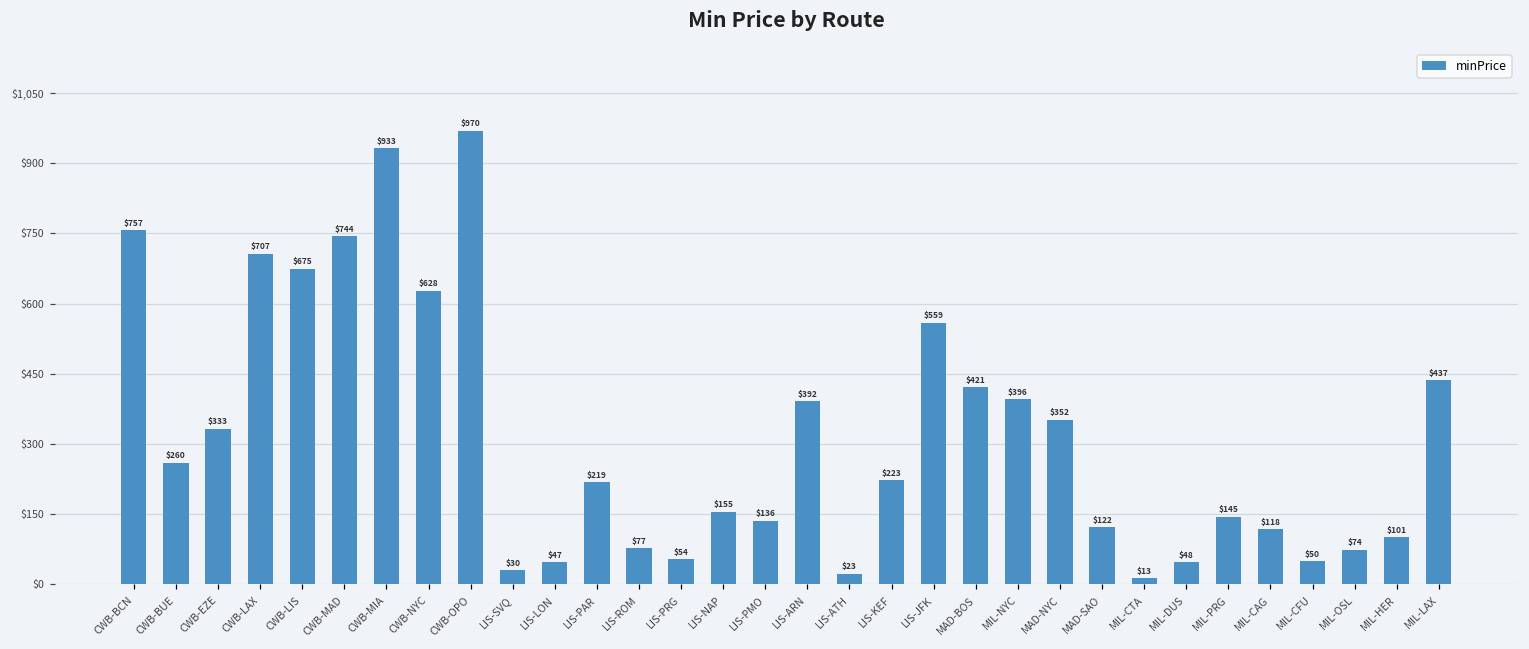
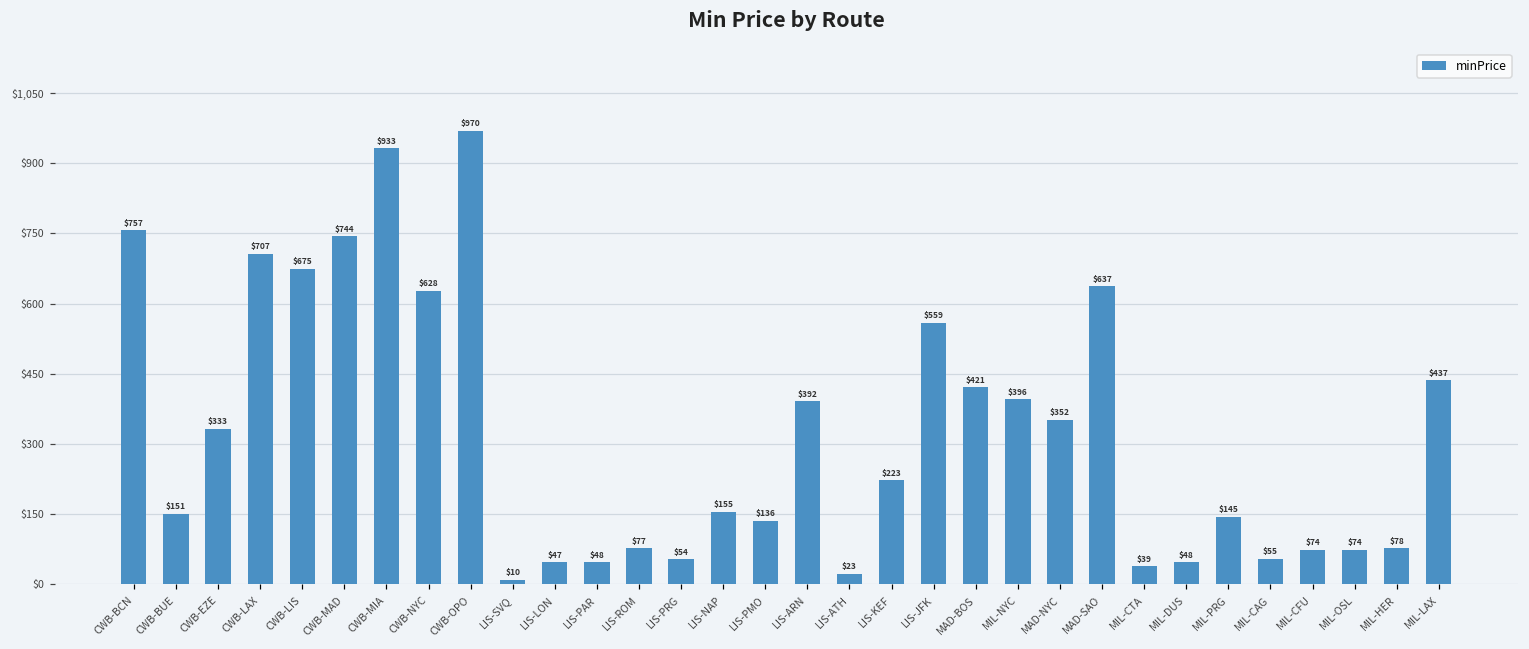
  {
    "CWB-BCN": "$757",
-   "CWB-BUE": "$260",
+   "CWB-BUE": "$151",
    "CWB-EZE": "$333",
    "CWB-LAX": "$707",
    "CWB-LIS": "$675",
    "CWB-MAD": "$744",
    "CWB-MIA": "$933",
    "CWB-NYC": "$628",
    "CWB-OPO": "$970",
-   "LIS-SVQ": "$30",
+   "LIS-SVQ": "$10",
    "LIS-LON": "$47",
-   "LIS-PAR": "$219",
+   "LIS-PAR": "$48",
    "LIS-ROM": "$77",
    "LIS-PRG": "$54",
    "LIS-NAP": "$155",
    "LIS-PMO": "$136",
    "LIS-ARN": "$392",
    "LIS-ATH": "$23",
    "LIS-KEF": "$223",
    "LIS-JFK": "$559",
    "MAD-BOS": "$421",
    "MIL-NYC": "$396",
    "MAD-NYC": "$352",
-   "MAD-SAO": "$122",
-   "MIL-CTA": "$13",
+   "MAD-SAO": "$637",
+   "MIL-CTA": "$39",
    "MIL-DUS": "$48",
    "MIL-PRG": "$145",
-   "MIL-CAG": "$118",
-   "MIL-CFU": "$50",
+   "MIL-CAG": "$55",
+   "MIL-CFU": "$74",
    "MIL-OSL": "$74",
-   "MIL-HER": "$101",
+   "MIL-HER": "$78",
    "MIL-LAX": "$437"
  }
